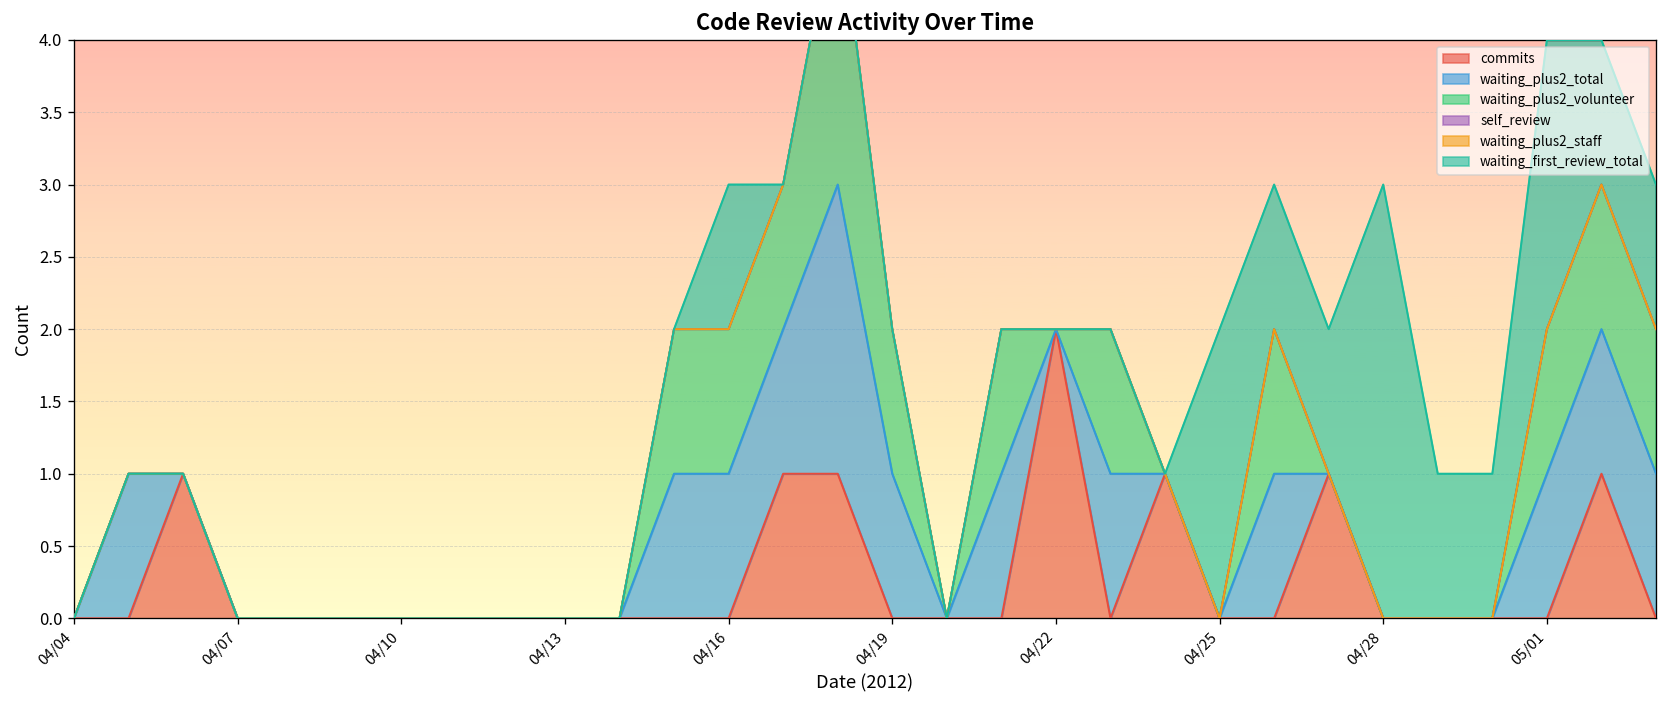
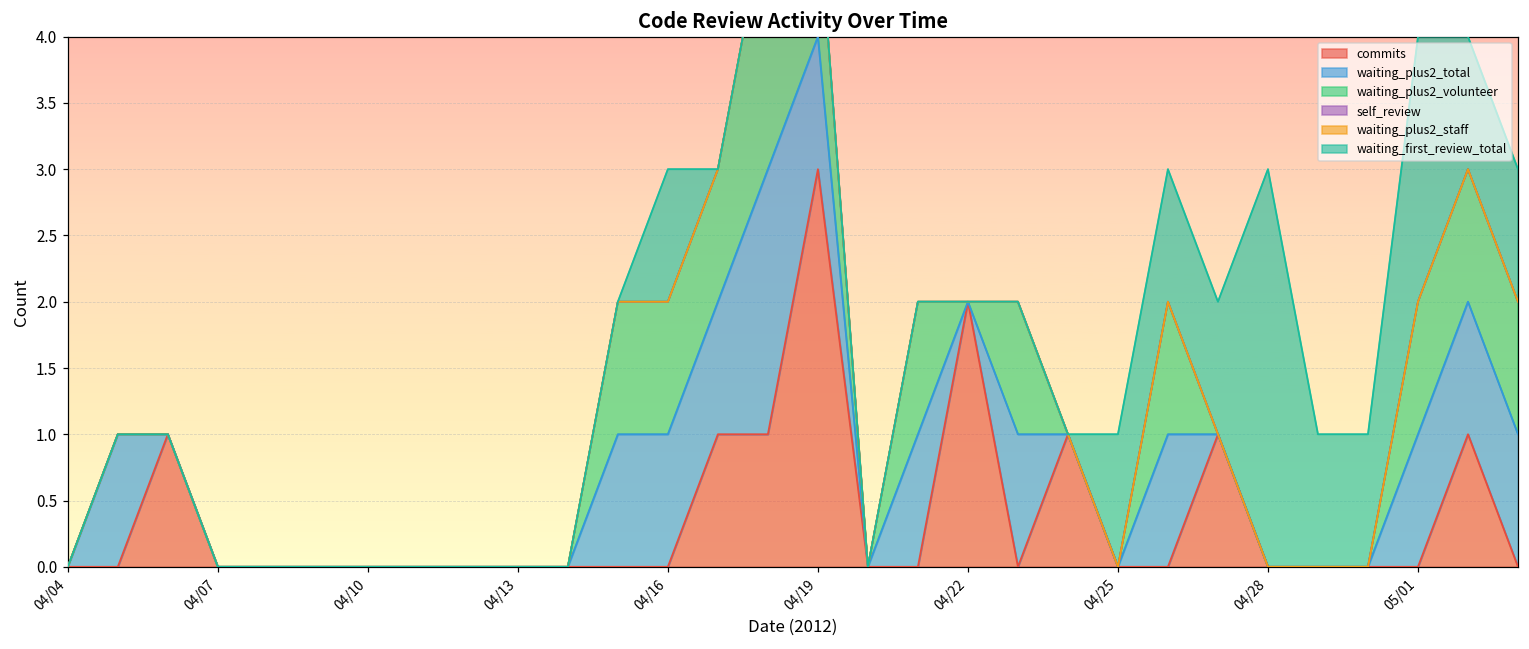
  {
    "commits": {
      "04/16": 0,
-     "04/19": 0,
+     "04/19": 3,
      "05/01": 0
    },
    "waiting_plus2_total": {
      "04/16": 1,
      "04/19": 1,
      "05/01": 1
    },
    "waiting_first_review_total": {
      "04/16": 1,
-     "04/25": 2,
+     "04/25": 1,
      "04/28": 3,
      "05/01": 2
    }
  }
